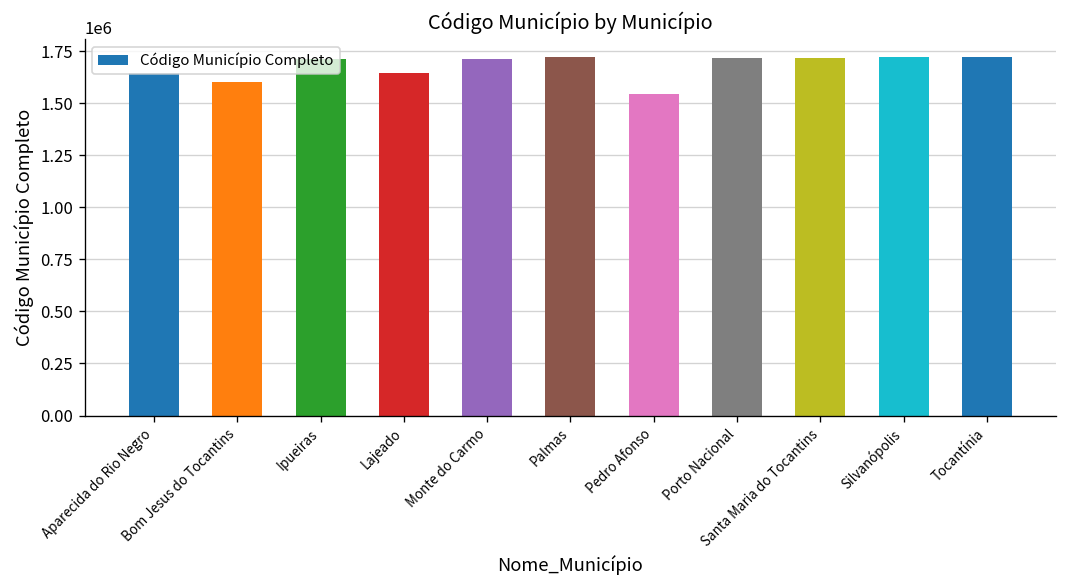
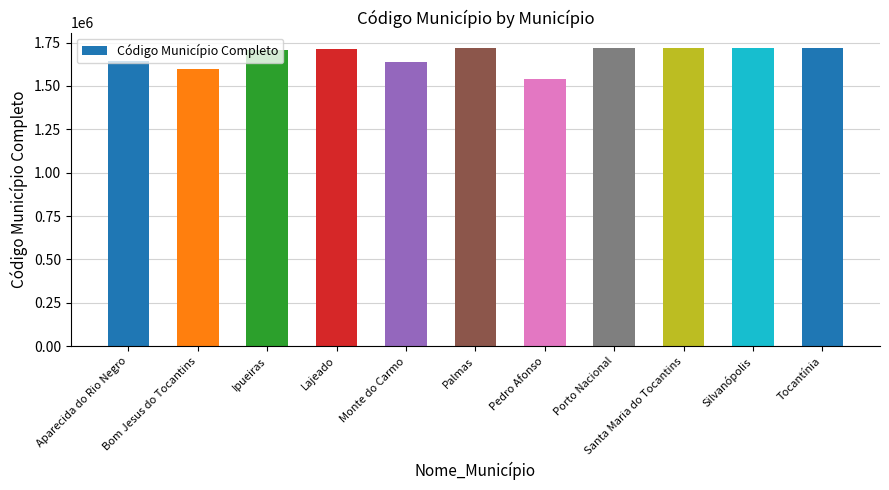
  {
    "Bom Jesus do Tocantins": 1600000,
-   "Lajeado": 1640000,
-   "Monte do Carmo": 1710000,
+   "Lajeado": 1710000,
+   "Monte do Carmo": 1640000,
    "Palmas": 1720000,
    "Pedro Afonso": 1540000,
    "Porto Nacional": 1720000,
    "Santa Maria do Tocantins": 1720000,
    "Silvanópolis": 1720000,
    "Tocantínia": 1720000
  }
